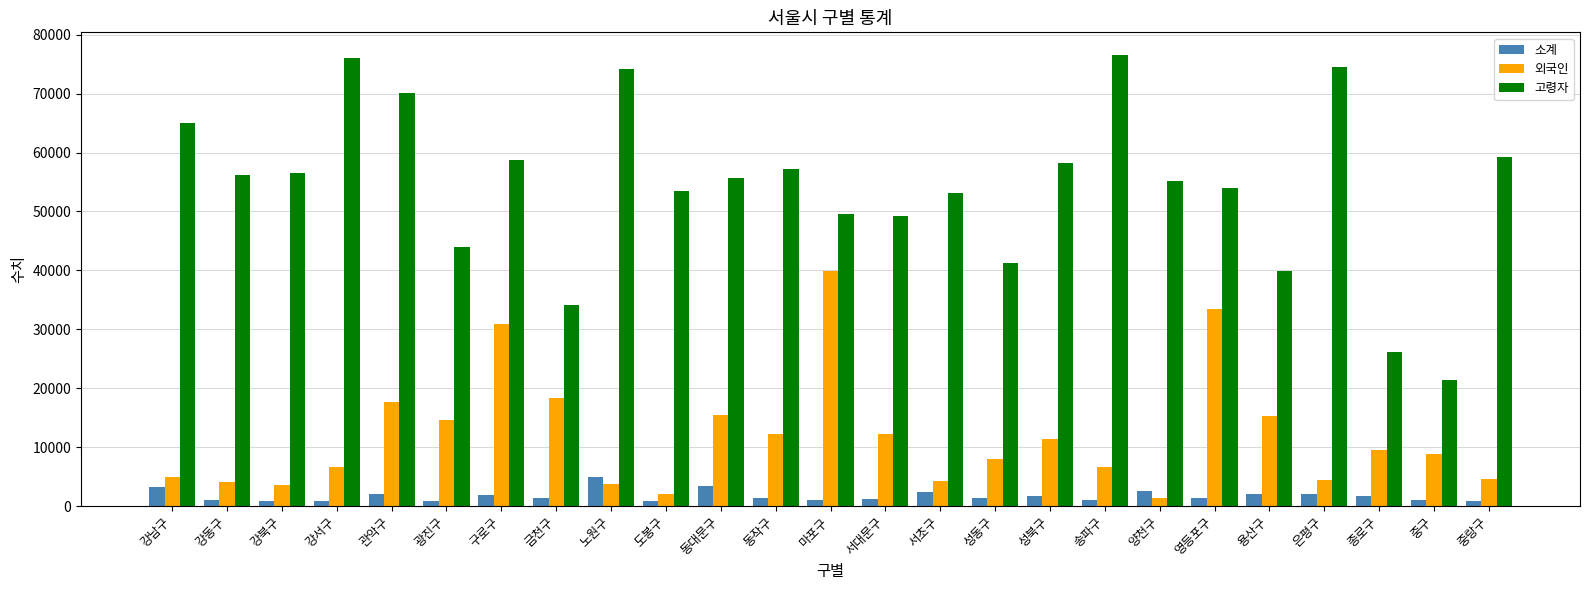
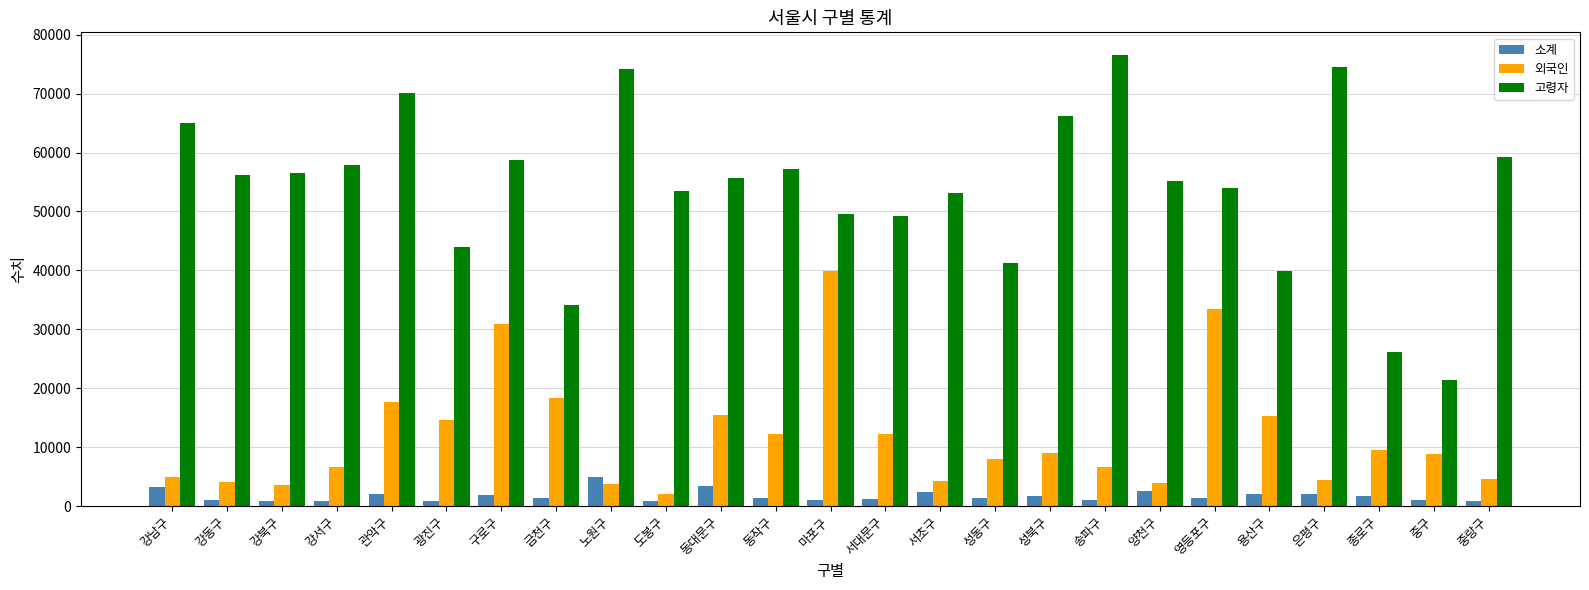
  {
    "소계": {
      "강남구": 3000,
      "강동구": 1000,
      "강북구": 1000,
      "강서구": 1000,
      "관악구": 2000,
      "광진구": 1000,
      "구로구": 2000,
      "금천구": 1000,
      "노원구": 5000,
      "도봉구": 1000,
      "동대문구": 3000,
      "동작구": 1000,
      "마포구": 1000,
      "서대문구": 1000,
      "서초구": 2000,
      "성동구": 1000,
      "성북구": 2000,
      "송파구": 1000,
      "양천구": 2000,
      "영등포구": 1000,
      "용산구": 2000,
      "은평구": 2000,
      "종로구": 2000,
      "중구": 1000,
      "중랑구": 1000
    },
    "외국인": {
      "강남구": 5000,
      "강동구": 4000,
      "강북구": 4000,
      "강서구": 7000,
      "관악구": 18000,
      "광진구": 15000,
      "구로구": 31000,
      "금천구": 18000,
      "노원구": 4000,
      "도봉구": 2000,
      "동대문구": 15000,
      "동작구": 12000,
      "마포구": 40000,
      "서대문구": 12000,
      "서초구": 4000,
      "성동구": 8000,
-     "성북구": 11000,
+     "성북구": 9000,
      "송파구": 7000,
-     "양천구": 1000,
+     "양천구": 4000,
      "영등포구": 33000,
      "용산구": 15000,
      "은평구": 4000,
      "종로구": 9000,
      "중구": 9000,
      "중랑구": 5000
    },
    "고령자": {
      "강남구": 65000,
      "강동구": 56000,
      "강북구": 57000,
-     "강서구": 76000,
+     "강서구": 58000,
      "관악구": 70000,
      "광진구": 44000,
      "구로구": 59000,
      "금천구": 34000,
      "노원구": 74000,
      "도봉구": 53000,
      "동대문구": 56000,
      "동작구": 57000,
      "마포구": 50000,
      "서대문구": 49000,
      "서초구": 53000,
      "성동구": 41000,
-     "성북구": 58000,
+     "성북구": 66000,
      "송파구": 77000,
      "양천구": 55000,
      "영등포구": 54000,
      "용산구": 40000,
      "은평구": 75000,
      "종로구": 26000,
      "중구": 21000,
      "중랑구": 59000
    }
  }
